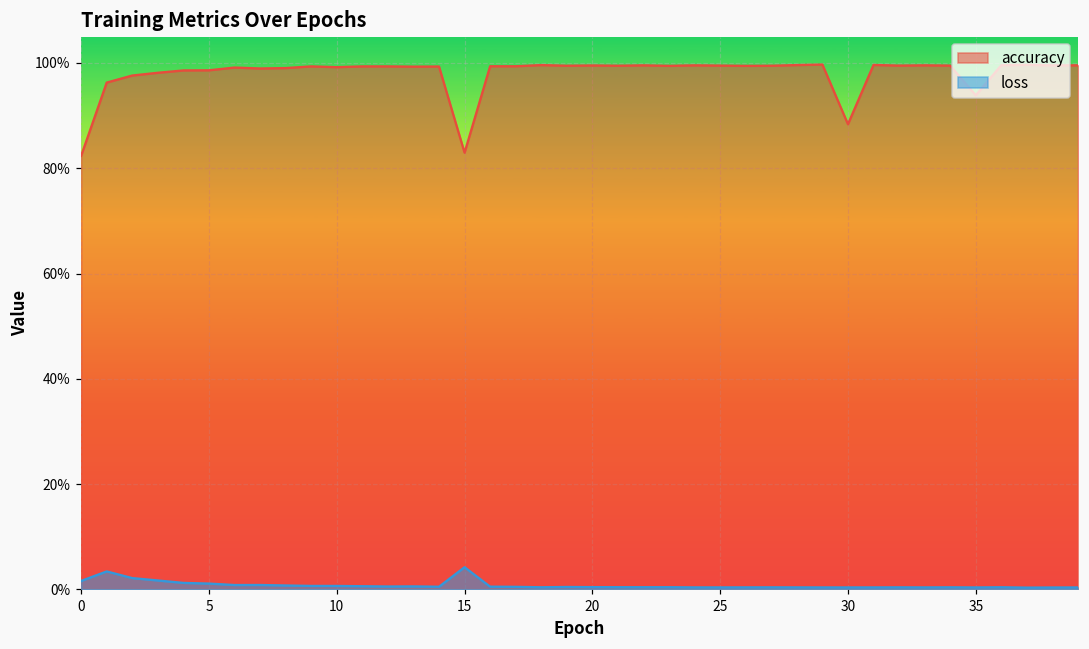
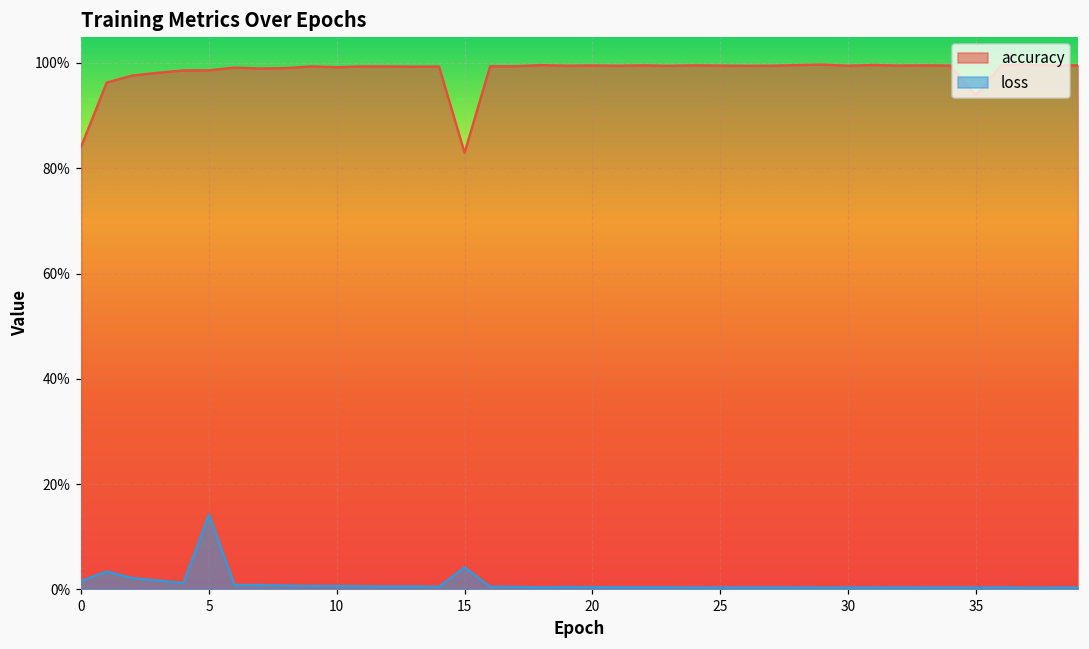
  {
    "accuracy": {
-     "0": "82%",
+     "0": "84%",
      "5": "99%",
      "10": "99%",
      "15": "83%",
      "20": "100%",
      "25": "100%",
-     "30": "88%",
+     "30": "99%",
      "35": "94%"
    },
    "loss": {
      "0": "2%",
-     "5": "1%",
+     "5": "14%",
      "10": "1%",
      "15": "4%",
      "20": "0%",
      "25": "0%",
      "30": "0%",
      "35": "0%"
    }
  }
